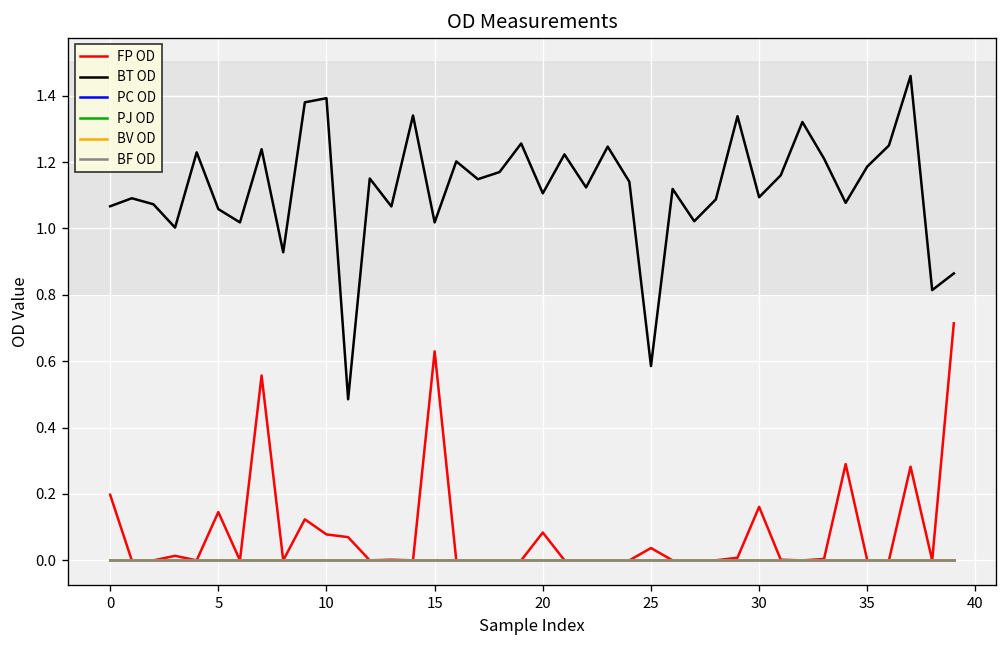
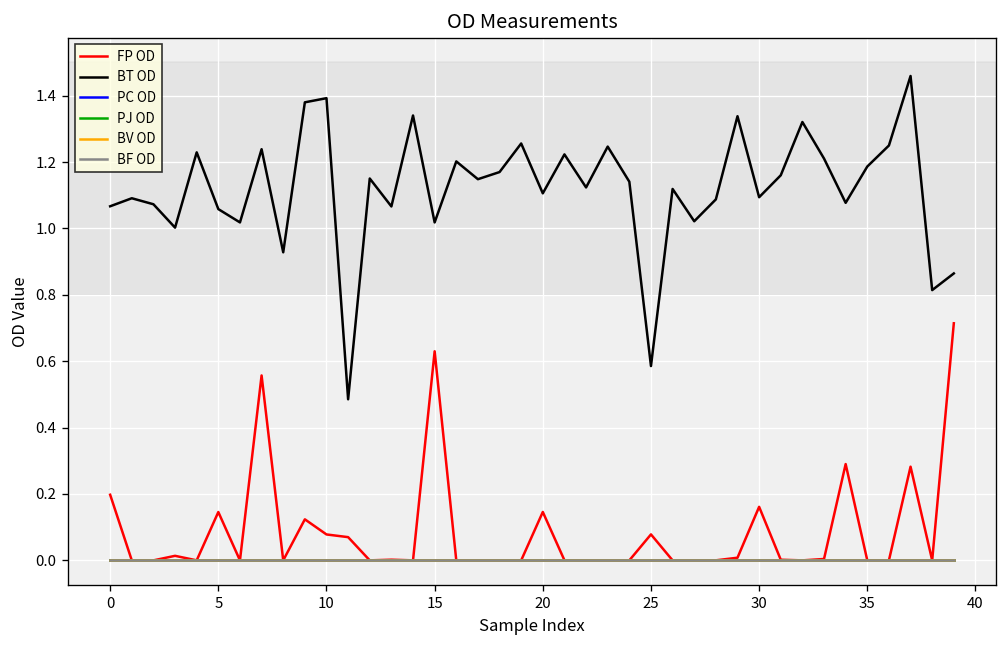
  {
    "FP OD": {
      "0": 0.20,
      "5": 0.15,
      "10": 0.08,
      "15": 0.63,
-     "20": 0.08,
-     "25": 0.04,
+     "20": 0.15,
+     "25": 0.08,
      "30": 0.16
    },
    "BT OD": {
      "0": 1.07,
      "5": 1.06,
      "10": 1.39,
      "15": 1.02,
      "20": 1.11,
      "25": 0.59,
      "30": 1.09,
      "35": 1.19
    },
    "BF OD": {
      "0": 0.00,
      "5": 0.00,
      "10": 0.00,
      "15": 0.00,
      "20": 0.00,
      "25": 0.00,
      "30": 0.00
    }
  }
